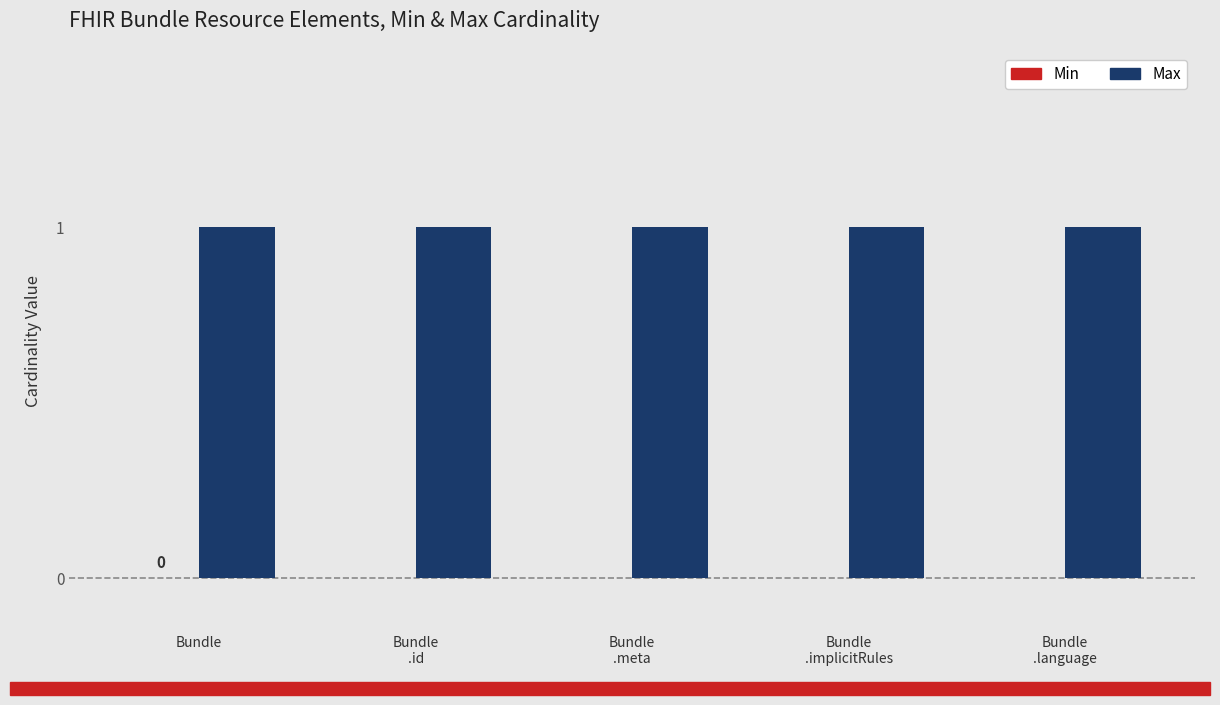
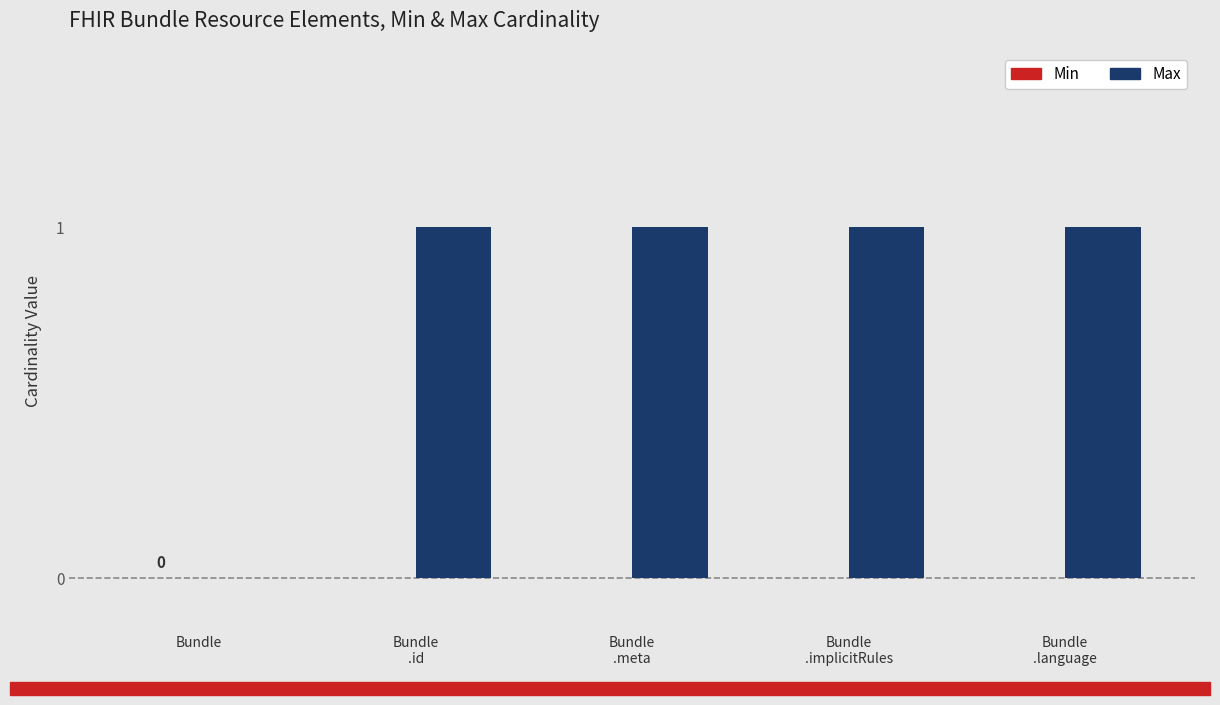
  {
    "Min": {
      "Bundle": 0
    },
    "Max": {
-     "Bundle": 1,
+     "Bundle": 0,
      "Bundle .id": 1,
      "Bundle .meta": 1,
      "Bundle .implicitRules": 1,
      "Bundle .language": 1
    }
  }
